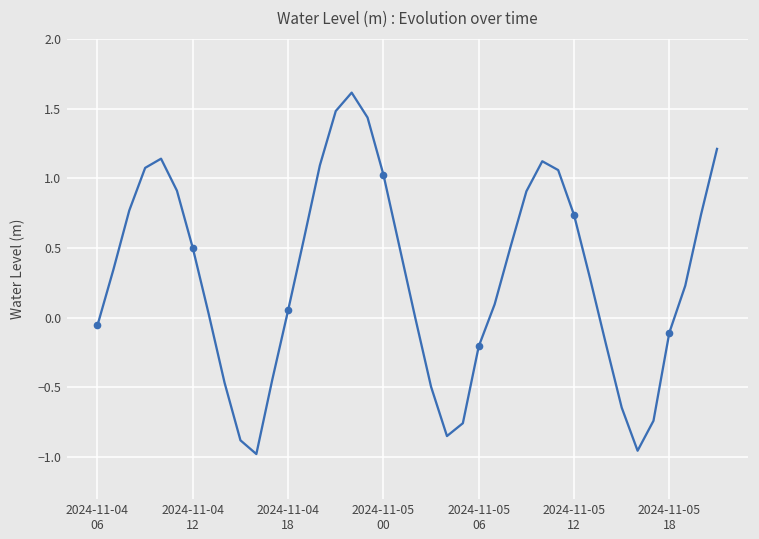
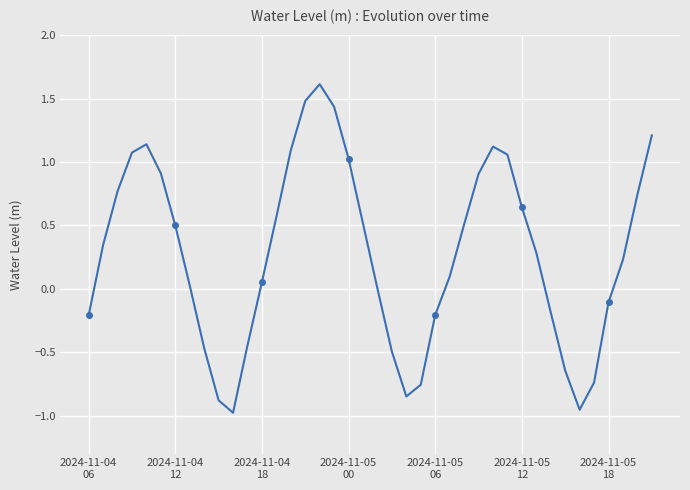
  {
-   "2024-11-04 06": -0.05,
+   "2024-11-04 06": -0.21,
    "2024-11-04 12": 0.50,
    "2024-11-04 18": 0.05,
    "2024-11-05 00": 1.03,
    "2024-11-05 06": -0.21,
-   "2024-11-05 12": 0.74,
+   "2024-11-05 12": 0.64,
    "2024-11-05 18": -0.11
  }
